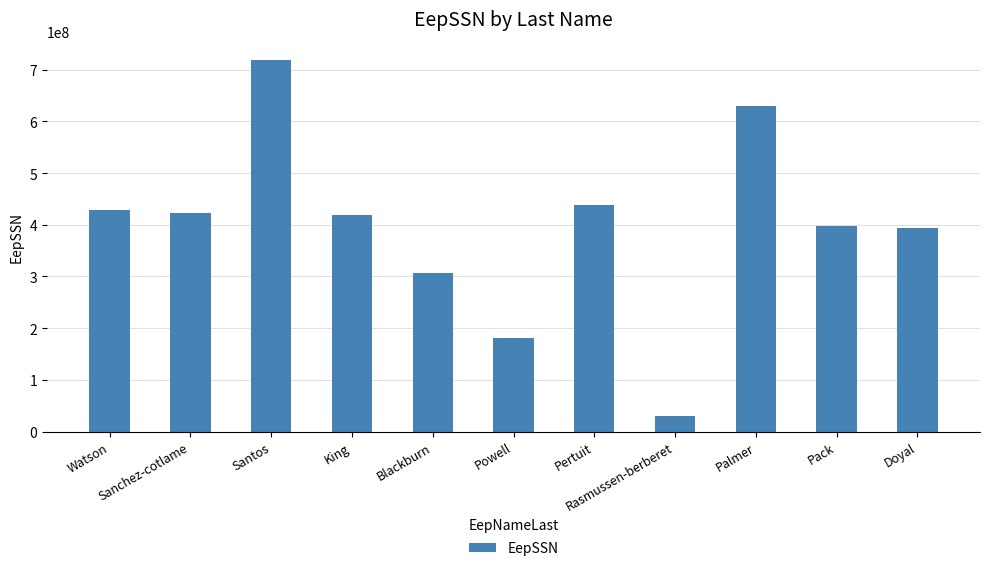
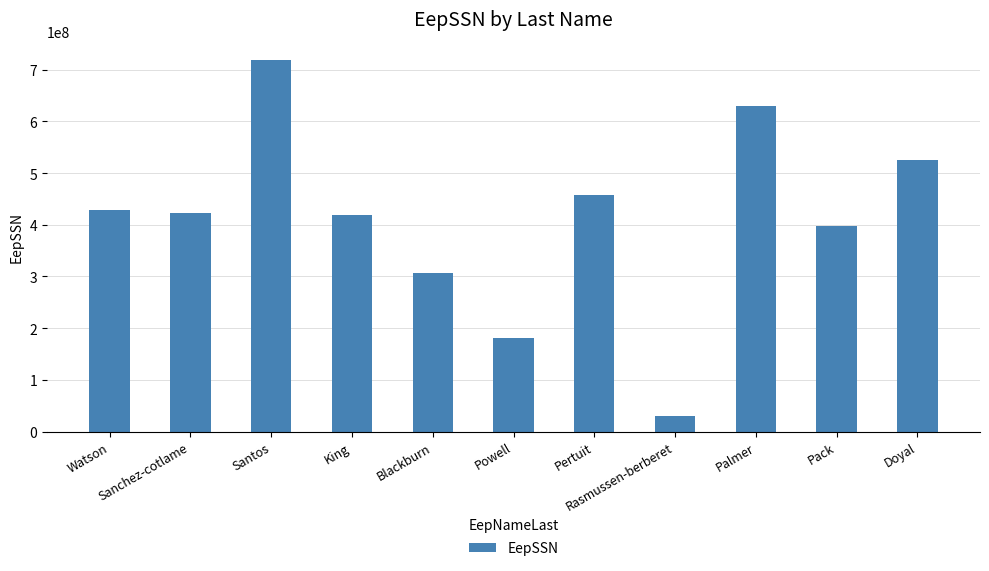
  {
    "Watson": 430000000,
    "Sanchez-cotlame": 420000000,
    "Santos": 720000000,
    "King": 420000000,
    "Blackburn": 310000000,
    "Powell": 180000000,
-   "Pertuit": 440000000,
+   "Pertuit": 460000000,
    "Rasmussen-berberet": 30000000,
    "Palmer": 630000000,
    "Pack": 400000000,
-   "Doyal": 390000000
+   "Doyal": 530000000
  }
